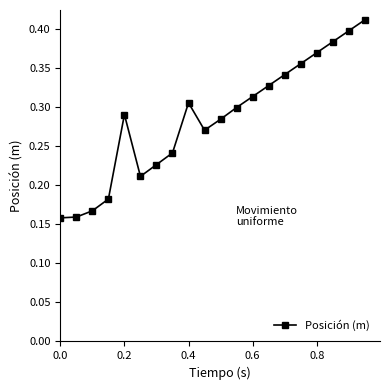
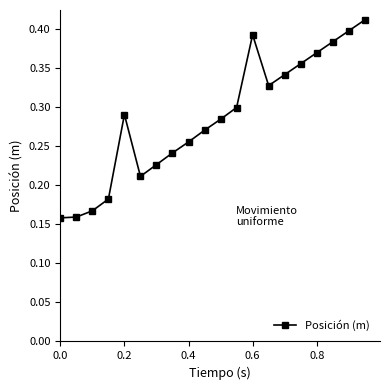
  {
    "0.0": 0.16,
    "0.2": 0.29,
-   "0.4": 0.31,
-   "0.6": 0.31,
+   "0.4": 0.26,
+   "0.6": 0.39,
    "0.8": 0.37
  }
